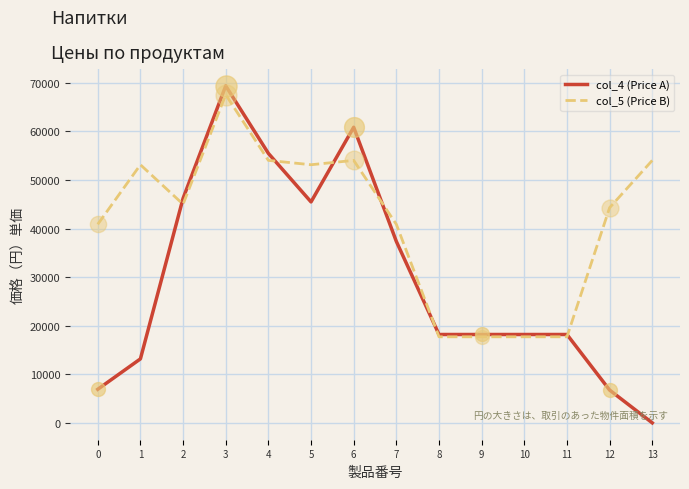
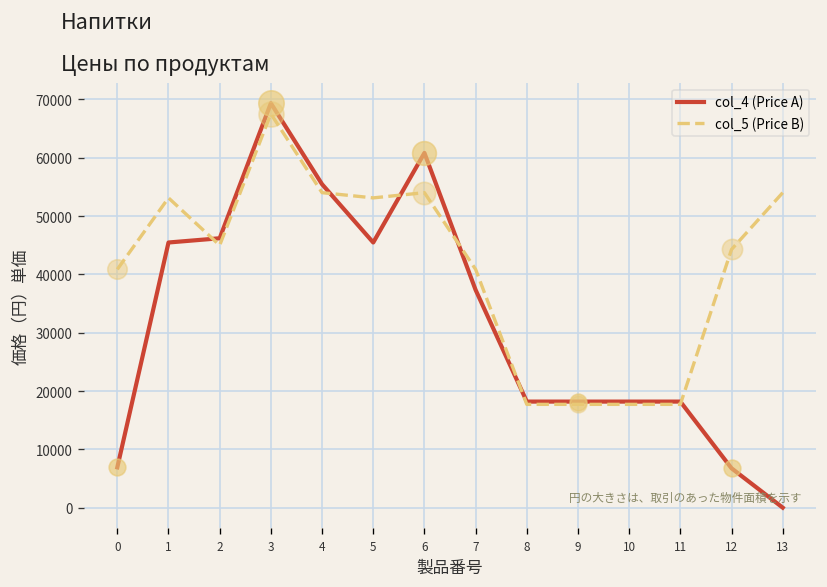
  {
    "col_4 (Price A)": {
-     "1": 13000,
+     "1": 45000,
      "2": 46000,
      "4": 55000,
      "5": 45000,
      "7": 37000,
      "13": 0
    }
  }
